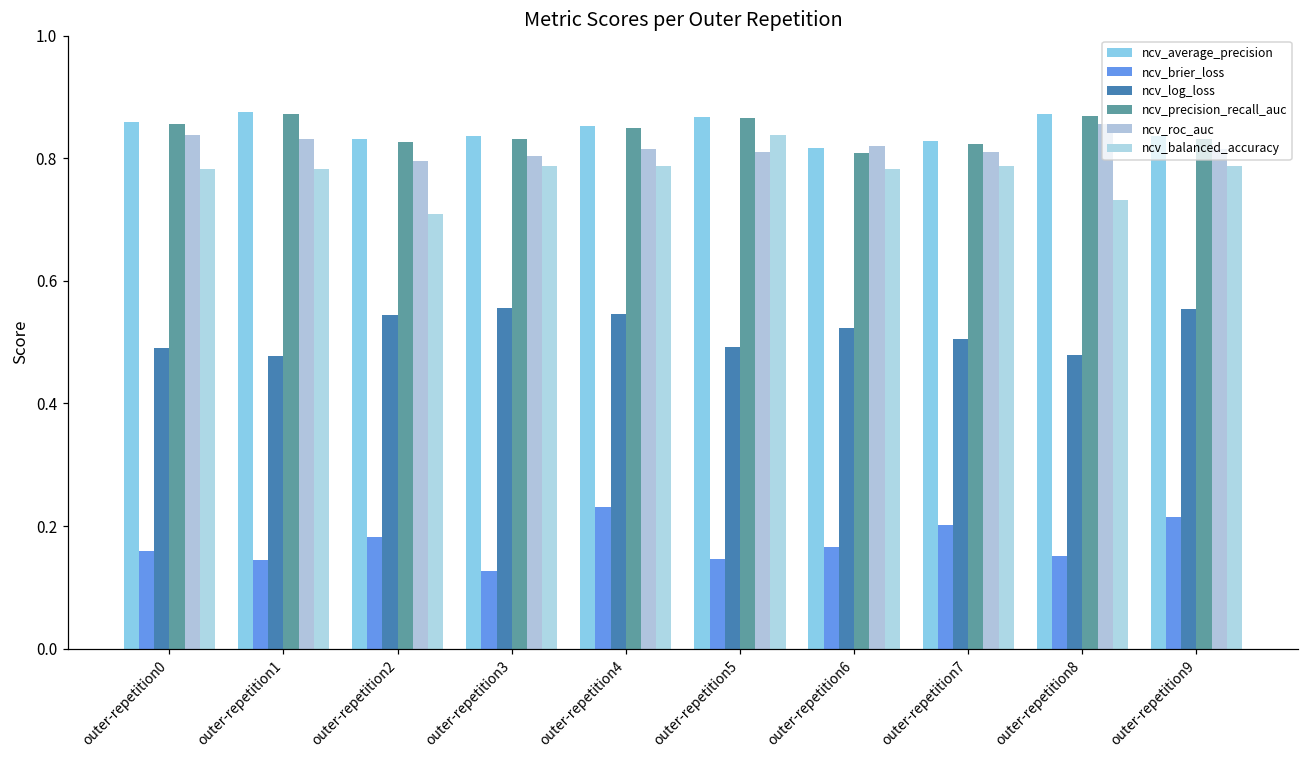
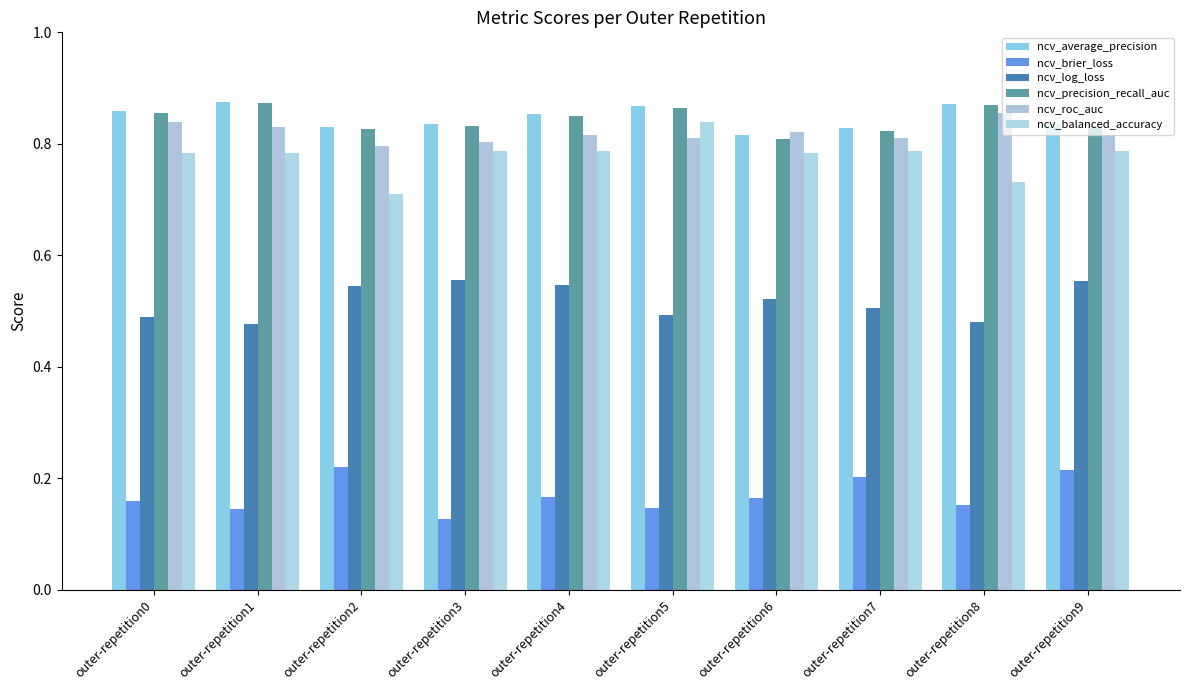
  {
    "ncv_brier_loss": {
      "outer-repetition0": 0.16,
      "outer-repetition1": 0.15,
-     "outer-repetition2": 0.18,
+     "outer-repetition2": 0.22,
      "outer-repetition3": 0.13,
-     "outer-repetition4": 0.23,
+     "outer-repetition4": 0.17,
      "outer-repetition5": 0.15,
      "outer-repetition6": 0.17,
      "outer-repetition7": 0.20,
      "outer-repetition8": 0.15,
      "outer-repetition9": 0.22
    }
  }
